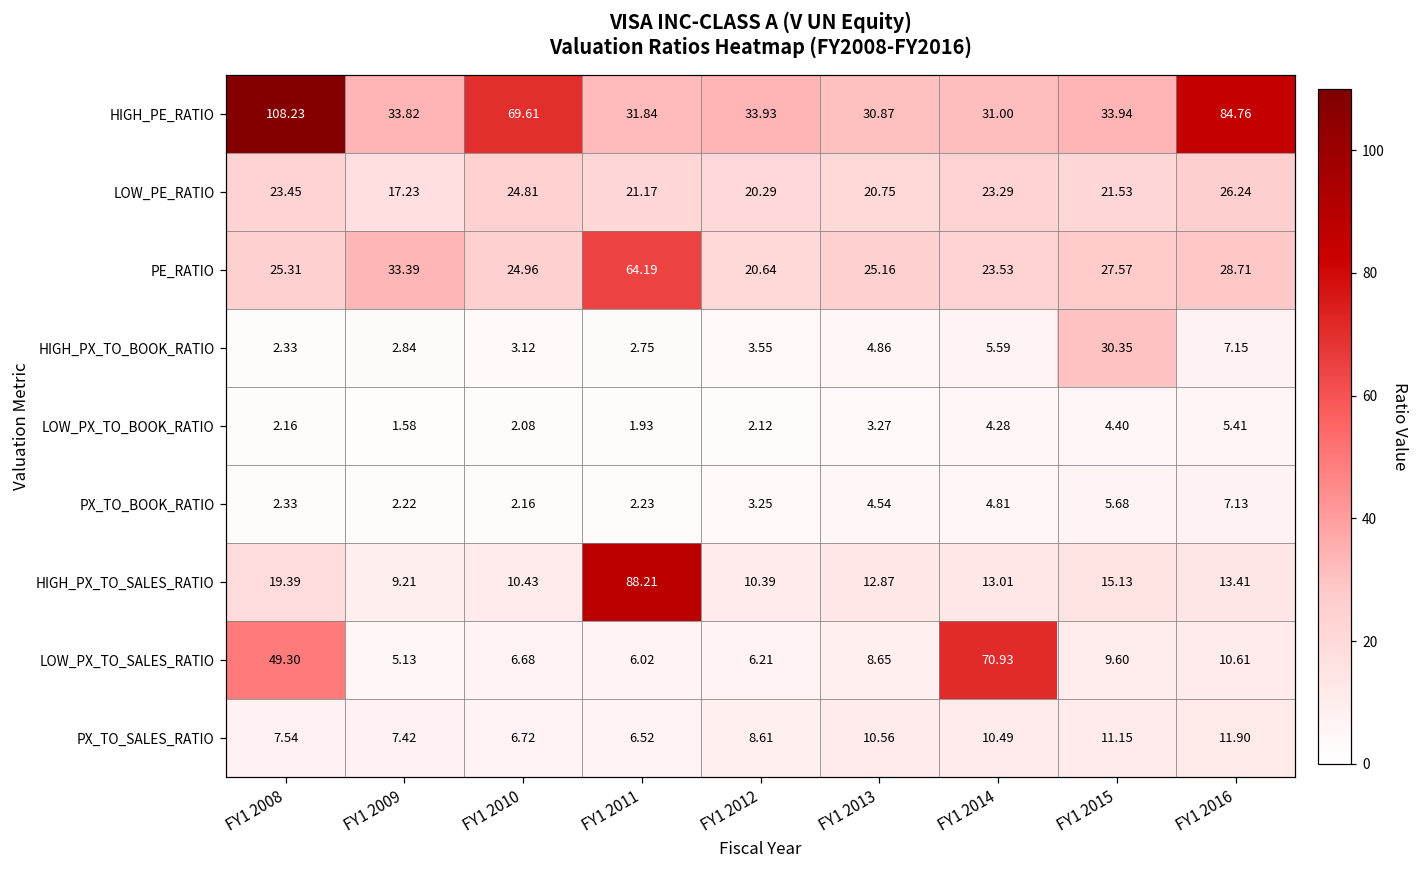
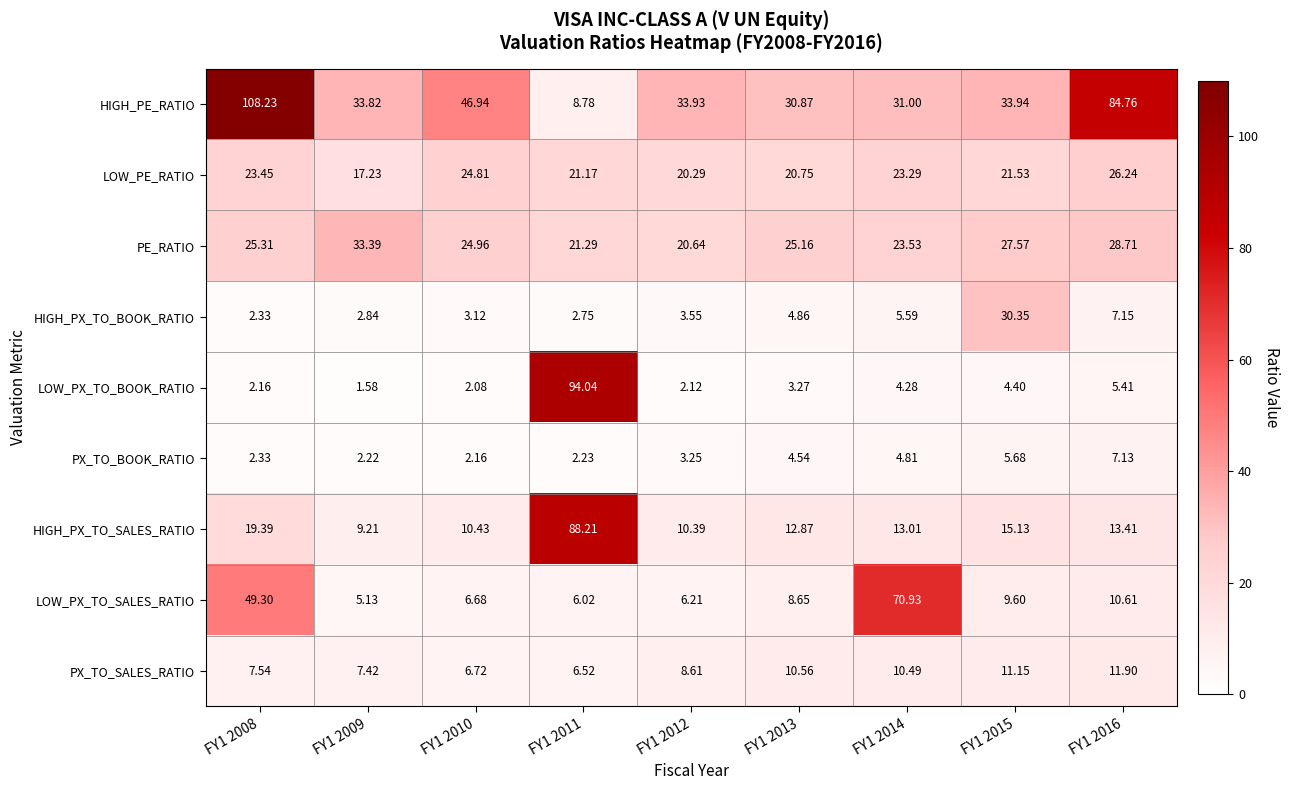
  {
    "HIGH_PE_RATIO": {
      "FY1 2008": 108.23,
      "FY1 2009": 33.82,
-     "FY1 2010": 69.61,
-     "FY1 2011": 31.84,
+     "FY1 2010": 46.94,
+     "FY1 2011": 8.78,
      "FY1 2012": 33.93,
      "FY1 2013": 30.87,
      "FY1 2014": 31.00,
      "FY1 2015": 33.94,
      "FY1 2016": 84.76
    },
    "LOW_PE_RATIO": {
      "FY1 2008": 23.45,
      "FY1 2009": 17.23,
      "FY1 2010": 24.81,
      "FY1 2011": 21.17,
      "FY1 2012": 20.29,
      "FY1 2013": 20.75,
      "FY1 2014": 23.29,
      "FY1 2015": 21.53,
      "FY1 2016": 26.24
    },
    "PE_RATIO": {
      "FY1 2008": 25.31,
      "FY1 2009": 33.39,
      "FY1 2010": 24.96,
-     "FY1 2011": 64.19,
+     "FY1 2011": 21.29,
      "FY1 2012": 20.64,
      "FY1 2013": 25.16,
      "FY1 2014": 23.53,
      "FY1 2015": 27.57,
      "FY1 2016": 28.71
    },
    "HIGH_PX_TO_BOOK_RATIO": {
      "FY1 2008": 2.33,
      "FY1 2009": 2.84,
      "FY1 2010": 3.12,
      "FY1 2011": 2.75,
      "FY1 2012": 3.55,
      "FY1 2013": 4.86,
      "FY1 2014": 5.59,
      "FY1 2015": 30.35,
      "FY1 2016": 7.15
    },
    "LOW_PX_TO_BOOK_RATIO": {
      "FY1 2008": 2.16,
      "FY1 2009": 1.58,
      "FY1 2010": 2.08,
-     "FY1 2011": 1.93,
+     "FY1 2011": 94.04,
      "FY1 2012": 2.12,
      "FY1 2013": 3.27,
      "FY1 2014": 4.28,
      "FY1 2015": 4.40,
      "FY1 2016": 5.41
    },
    "PX_TO_BOOK_RATIO": {
      "FY1 2008": 2.33,
      "FY1 2009": 2.22,
      "FY1 2010": 2.16,
      "FY1 2011": 2.23,
      "FY1 2012": 3.25,
      "FY1 2013": 4.54,
      "FY1 2014": 4.81,
      "FY1 2015": 5.68,
      "FY1 2016": 7.13
    },
    "HIGH_PX_TO_SALES_RATIO": {
      "FY1 2008": 19.39,
      "FY1 2009": 9.21,
      "FY1 2010": 10.43,
      "FY1 2011": 88.21,
      "FY1 2012": 10.39,
      "FY1 2013": 12.87,
      "FY1 2014": 13.01,
      "FY1 2015": 15.13,
      "FY1 2016": 13.41
    },
    "LOW_PX_TO_SALES_RATIO": {
      "FY1 2008": 49.30,
      "FY1 2009": 5.13,
      "FY1 2010": 6.68,
      "FY1 2011": 6.02,
      "FY1 2012": 6.21,
      "FY1 2013": 8.65,
      "FY1 2014": 70.93,
      "FY1 2015": 9.60,
      "FY1 2016": 10.61
    },
    "PX_TO_SALES_RATIO": {
      "FY1 2008": 7.54,
      "FY1 2009": 7.42,
      "FY1 2010": 6.72,
      "FY1 2011": 6.52,
      "FY1 2012": 8.61,
      "FY1 2013": 10.56,
      "FY1 2014": 10.49,
      "FY1 2015": 11.15,
      "FY1 2016": 11.90
    }
  }
